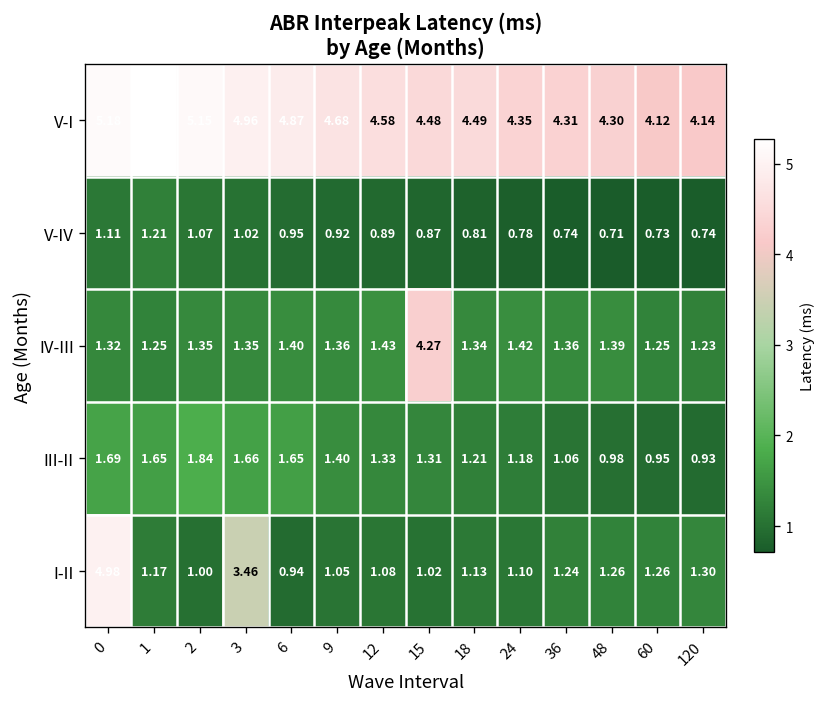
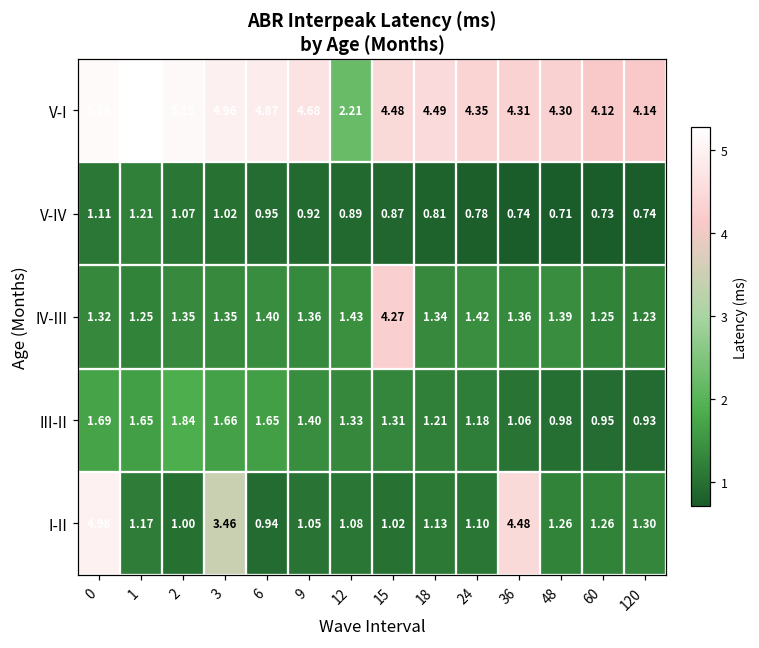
  {
    "V-I": {
-     "12": 4.58,
+     "12": 2.21,
      "15": 4.48,
      "18": 4.49,
      "24": 4.35,
      "36": 4.31,
      "48": 4.30,
      "60": 4.12,
      "120": 4.14
    },
    "V-IV": {
      "0": 1.11,
      "1": 1.21,
      "2": 1.07,
      "3": 1.02,
      "6": 0.95,
      "9": 0.92,
      "12": 0.89,
      "15": 0.87,
      "18": 0.81,
      "24": 0.78,
      "36": 0.74,
      "48": 0.71,
      "60": 0.73,
      "120": 0.74
    },
    "IV-III": {
      "0": 1.32,
      "1": 1.25,
      "2": 1.35,
      "3": 1.35,
      "6": 1.40,
      "9": 1.36,
      "12": 1.43,
      "15": 4.27,
      "18": 1.34,
      "24": 1.42,
      "36": 1.36,
      "48": 1.39,
      "60": 1.25,
      "120": 1.23
    },
    "III-II": {
      "0": 1.69,
      "1": 1.65,
      "2": 1.84,
      "3": 1.66,
      "6": 1.65,
      "9": 1.40,
      "12": 1.33,
      "15": 1.31,
      "18": 1.21,
      "24": 1.18,
      "36": 1.06,
      "48": 0.98,
      "60": 0.95,
      "120": 0.93
    },
    "I-II": {
      "1": 1.17,
      "2": 1.00,
      "3": 3.46,
      "6": 0.94,
      "9": 1.05,
      "12": 1.08,
      "15": 1.02,
      "18": 1.13,
      "24": 1.10,
-     "36": 1.24,
+     "36": 4.48,
      "48": 1.26,
      "60": 1.26,
      "120": 1.30
    }
  }
